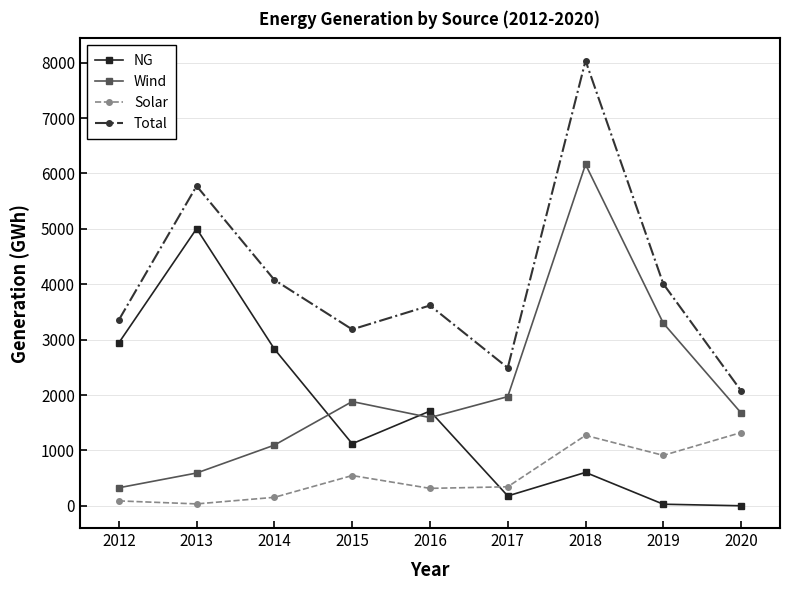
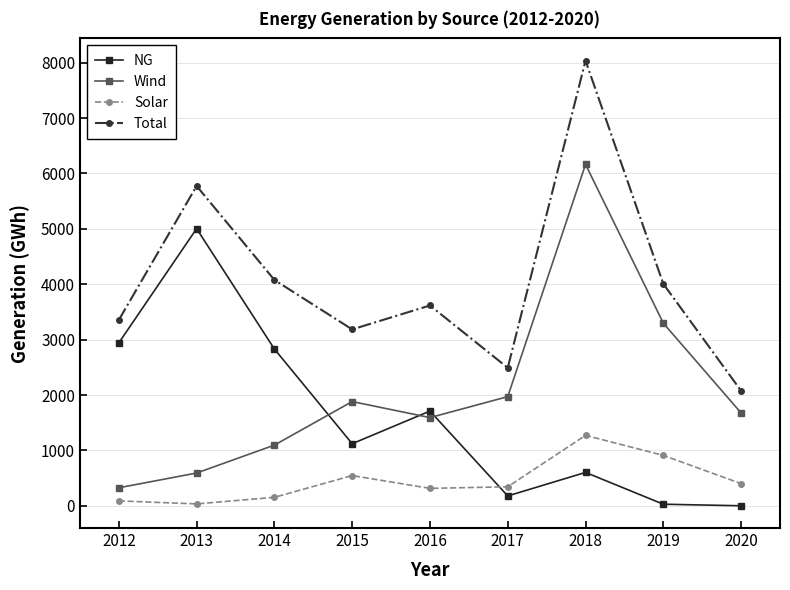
  {
    "Solar": {
      "2012": 100,
      "2013": 0,
      "2014": 200,
      "2015": 500,
      "2016": 300,
      "2017": 300,
      "2018": 1300,
      "2019": 900,
-     "2020": 1300
+     "2020": 400
    }
  }
